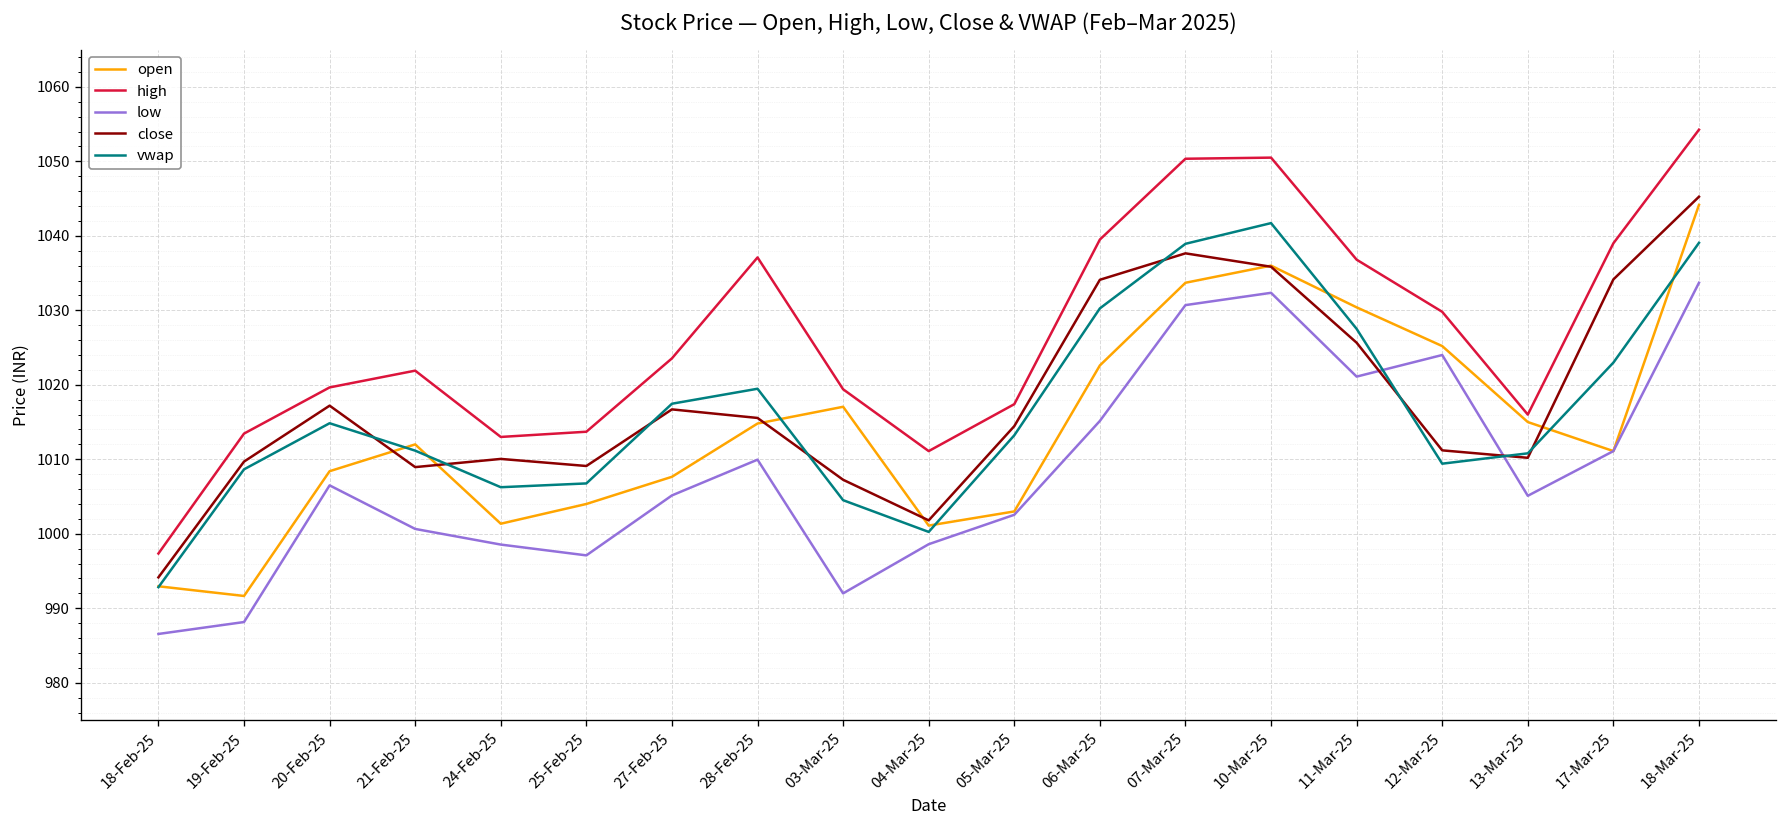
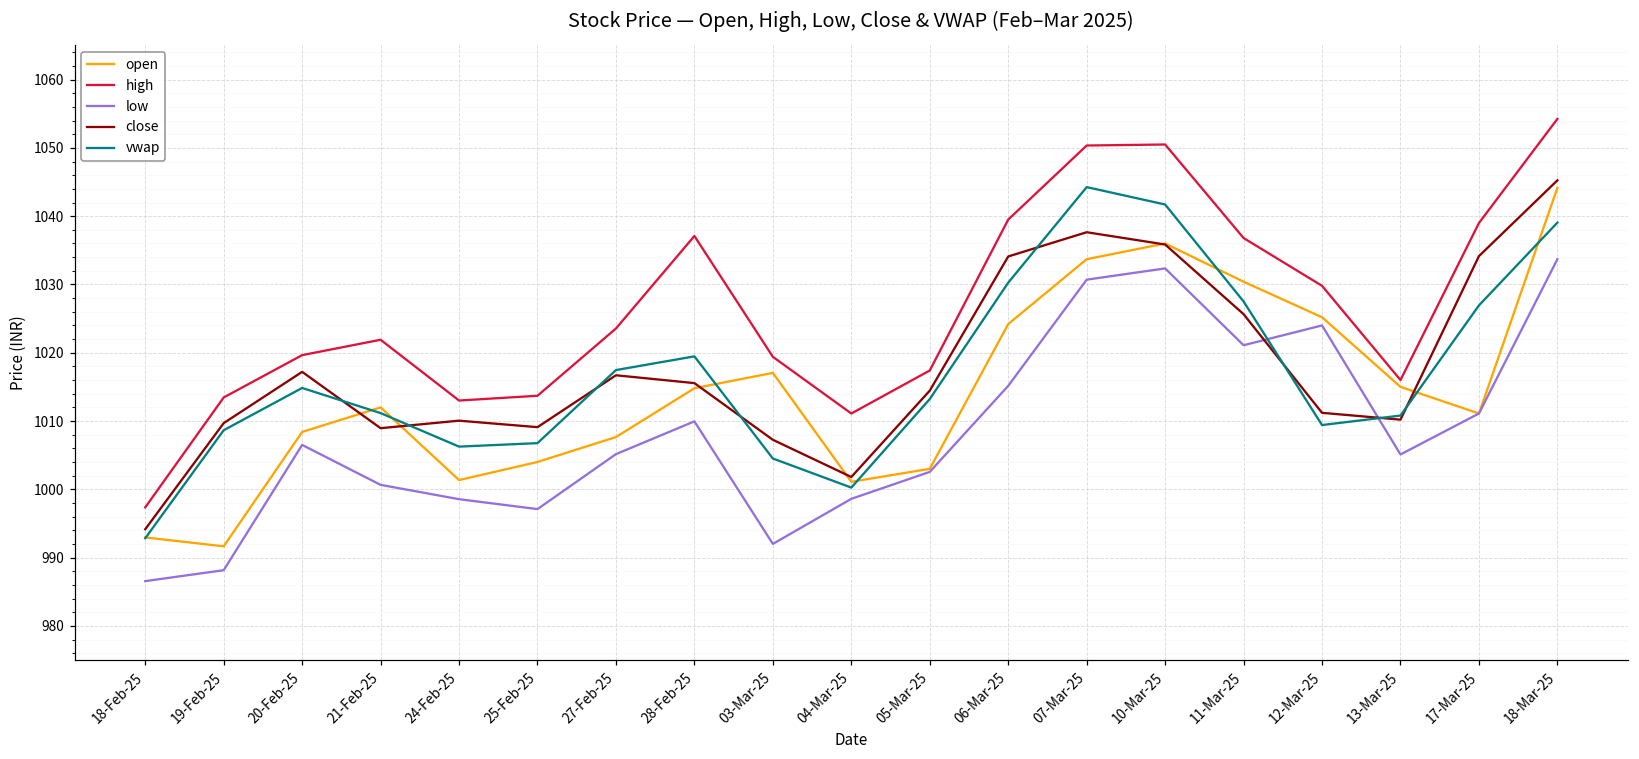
  {
    "open": {
      "19-Feb-25": 992,
      "20-Feb-25": 1008,
      "21-Feb-25": 1012,
      "24-Feb-25": 1001,
      "25-Feb-25": 1004,
      "27-Feb-25": 1008,
      "28-Feb-25": 1015,
      "03-Mar-25": 1017,
      "04-Mar-25": 1001,
      "05-Mar-25": 1003,
-     "06-Mar-25": 1023,
+     "06-Mar-25": 1024,
      "07-Mar-25": 1034,
      "11-Mar-25": 1030,
      "12-Mar-25": 1025,
      "13-Mar-25": 1015,
      "18-Mar-25": 1044
    },
    "high": {
      "18-Feb-25": 997,
      "19-Feb-25": 1013,
      "20-Feb-25": 1020,
      "21-Feb-25": 1022,
      "24-Feb-25": 1013,
      "25-Feb-25": 1014,
      "27-Feb-25": 1024,
      "28-Feb-25": 1037,
      "03-Mar-25": 1019,
      "04-Mar-25": 1011,
      "05-Mar-25": 1017,
      "06-Mar-25": 1040,
      "07-Mar-25": 1050,
      "10-Mar-25": 1051,
      "11-Mar-25": 1037,
      "12-Mar-25": 1030,
      "13-Mar-25": 1016,
      "17-Mar-25": 1039,
      "18-Mar-25": 1054
    },
    "low": {
      "18-Feb-25": 987,
      "19-Feb-25": 988,
      "20-Feb-25": 1007,
      "21-Feb-25": 1001,
      "24-Feb-25": 999,
      "25-Feb-25": 997,
      "27-Feb-25": 1005,
      "28-Feb-25": 1010,
      "03-Mar-25": 992,
      "04-Mar-25": 999,
      "05-Mar-25": 1003,
      "06-Mar-25": 1015,
      "07-Mar-25": 1031,
      "10-Mar-25": 1032,
      "11-Mar-25": 1021,
      "12-Mar-25": 1024,
      "13-Mar-25": 1005,
      "18-Mar-25": 1034
    },
    "close": {
      "18-Feb-25": 994,
      "19-Feb-25": 1010,
      "20-Feb-25": 1017,
      "21-Feb-25": 1009,
      "24-Feb-25": 1010,
      "25-Feb-25": 1009,
      "27-Feb-25": 1017,
      "28-Feb-25": 1016,
      "03-Mar-25": 1007,
      "04-Mar-25": 1002,
      "05-Mar-25": 1014,
      "06-Mar-25": 1034,
      "07-Mar-25": 1038,
      "11-Mar-25": 1026,
      "12-Mar-25": 1011,
      "13-Mar-25": 1010,
      "17-Mar-25": 1034,
      "18-Mar-25": 1045
    },
    "vwap": {
      "19-Feb-25": 1009,
      "20-Feb-25": 1015,
      "21-Feb-25": 1011,
      "24-Feb-25": 1006,
      "25-Feb-25": 1007,
      "27-Feb-25": 1017,
      "28-Feb-25": 1019,
      "03-Mar-25": 1005,
      "04-Mar-25": 1000,
      "05-Mar-25": 1013,
      "06-Mar-25": 1030,
-     "07-Mar-25": 1039,
+     "07-Mar-25": 1044,
      "10-Mar-25": 1042,
      "11-Mar-25": 1028,
      "12-Mar-25": 1009,
      "13-Mar-25": 1011,
-     "17-Mar-25": 1023,
+     "17-Mar-25": 1027,
      "18-Mar-25": 1039
    }
  }
